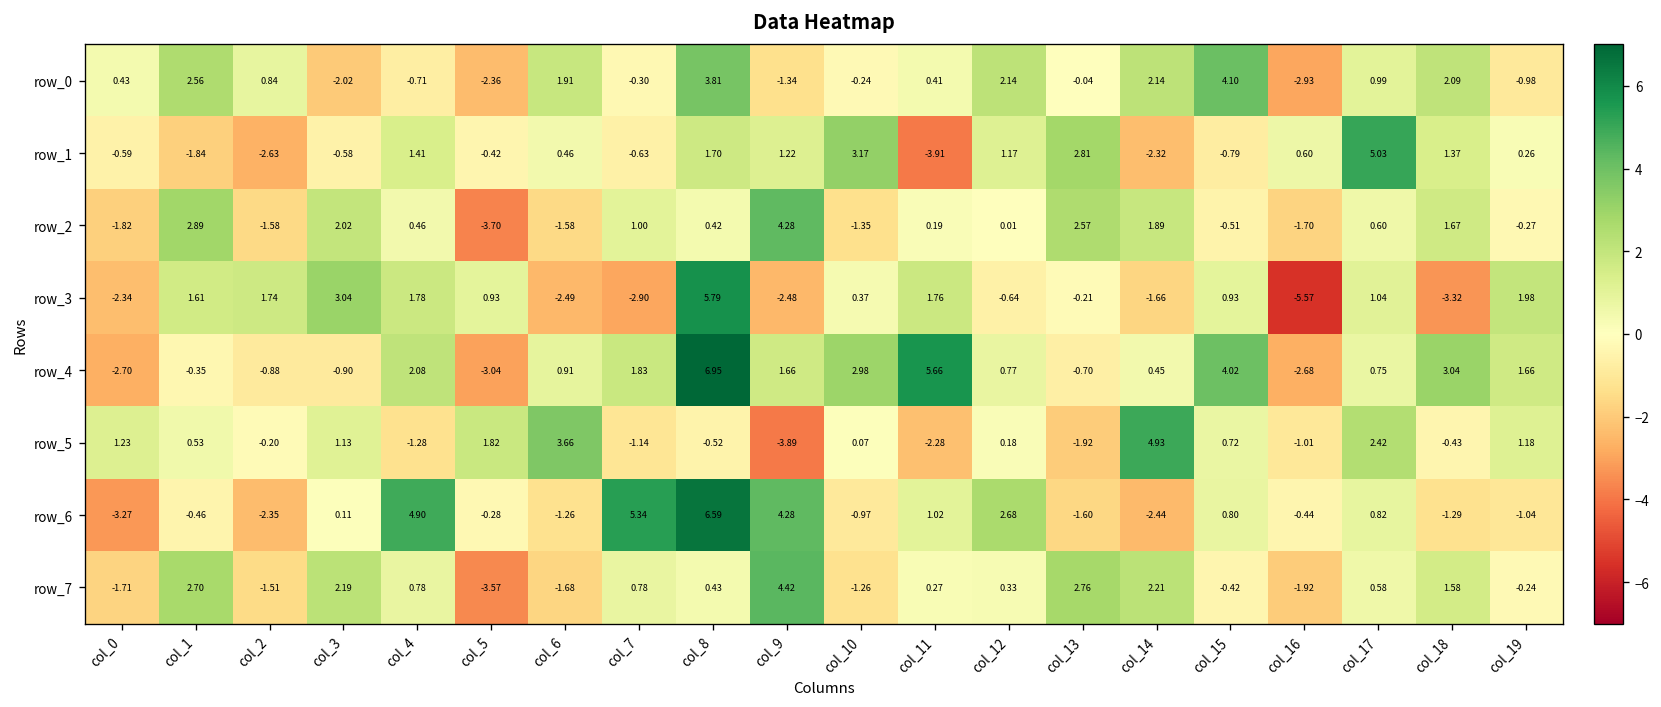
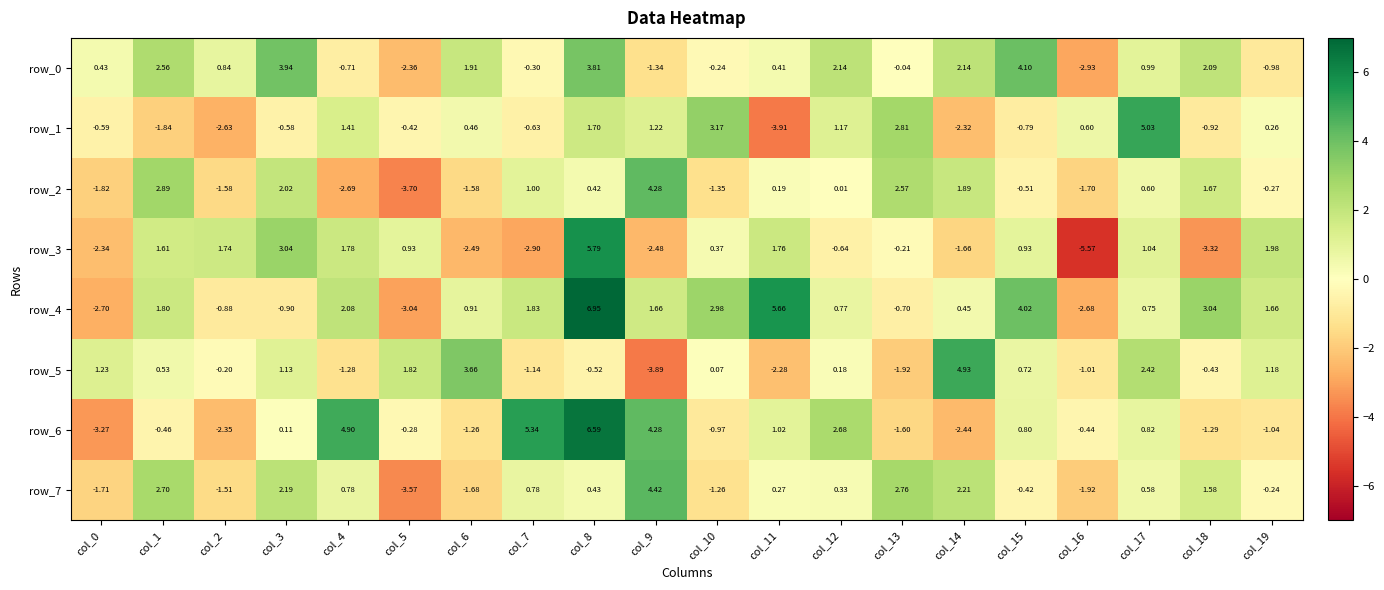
  {
    "row_0": {
      "col_0": 0.43,
      "col_1": 2.56,
      "col_2": 0.84,
-     "col_3": -2.02,
+     "col_3": 3.94,
      "col_4": -0.71,
      "col_5": -2.36,
      "col_6": 1.91,
      "col_7": -0.30,
      "col_8": 3.81,
      "col_9": -1.34,
      "col_10": -0.24,
      "col_11": 0.41,
      "col_12": 2.14,
      "col_13": -0.04,
      "col_14": 2.14,
      "col_15": 4.10,
      "col_16": -2.93,
      "col_17": 0.99,
      "col_18": 2.09,
      "col_19": -0.98
    },
    "row_1": {
      "col_0": -0.59,
      "col_1": -1.84,
      "col_2": -2.63,
      "col_3": -0.58,
      "col_4": 1.41,
      "col_5": -0.42,
      "col_6": 0.46,
      "col_7": -0.63,
      "col_8": 1.70,
      "col_9": 1.22,
      "col_10": 3.17,
      "col_11": -3.91,
      "col_12": 1.17,
      "col_13": 2.81,
      "col_14": -2.32,
      "col_15": -0.79,
      "col_16": 0.60,
      "col_17": 5.03,
-     "col_18": 1.37,
+     "col_18": -0.92,
      "col_19": 0.26
    },
    "row_2": {
      "col_0": -1.82,
      "col_1": 2.89,
      "col_2": -1.58,
      "col_3": 2.02,
-     "col_4": 0.46,
+     "col_4": -2.69,
      "col_5": -3.70,
      "col_6": -1.58,
      "col_7": 1.00,
      "col_8": 0.42,
      "col_9": 4.28,
      "col_10": -1.35,
      "col_11": 0.19,
      "col_12": 0.01,
      "col_13": 2.57,
      "col_14": 1.89,
      "col_15": -0.51,
      "col_16": -1.70,
      "col_17": 0.60,
      "col_18": 1.67,
      "col_19": -0.27
    },
    "row_3": {
      "col_0": -2.34,
      "col_1": 1.61,
      "col_2": 1.74,
      "col_3": 3.04,
      "col_4": 1.78,
      "col_5": 0.93,
      "col_6": -2.49,
      "col_7": -2.90,
      "col_8": 5.79,
      "col_9": -2.48,
      "col_10": 0.37,
      "col_11": 1.76,
      "col_12": -0.64,
      "col_13": -0.21,
      "col_14": -1.66,
      "col_15": 0.93,
      "col_16": -5.57,
      "col_17": 1.04,
      "col_18": -3.32,
      "col_19": 1.98
    },
    "row_4": {
      "col_0": -2.70,
-     "col_1": -0.35,
+     "col_1": 1.80,
      "col_2": -0.88,
      "col_3": -0.90,
      "col_4": 2.08,
      "col_5": -3.04,
      "col_6": 0.91,
      "col_7": 1.83,
      "col_8": 6.95,
      "col_9": 1.66,
      "col_10": 2.98,
      "col_11": 5.66,
      "col_12": 0.77,
      "col_13": -0.70,
      "col_14": 0.45,
      "col_15": 4.02,
      "col_16": -2.68,
      "col_17": 0.75,
      "col_18": 3.04,
      "col_19": 1.66
    },
    "row_5": {
      "col_0": 1.23,
      "col_1": 0.53,
      "col_2": -0.20,
      "col_3": 1.13,
      "col_4": -1.28,
      "col_5": 1.82,
      "col_6": 3.66,
      "col_7": -1.14,
      "col_8": -0.52,
      "col_9": -3.89,
      "col_10": 0.07,
      "col_11": -2.28,
      "col_12": 0.18,
      "col_13": -1.92,
      "col_14": 4.93,
      "col_15": 0.72,
      "col_16": -1.01,
      "col_17": 2.42,
      "col_18": -0.43,
      "col_19": 1.18
    },
    "row_6": {
      "col_0": -3.27,
      "col_1": -0.46,
      "col_2": -2.35,
      "col_3": 0.11,
      "col_4": 4.90,
      "col_5": -0.28,
      "col_6": -1.26,
      "col_7": 5.34,
      "col_8": 6.59,
      "col_9": 4.28,
      "col_10": -0.97,
      "col_11": 1.02,
      "col_12": 2.68,
      "col_13": -1.60,
      "col_14": -2.44,
      "col_15": 0.80,
      "col_16": -0.44,
      "col_17": 0.82,
      "col_18": -1.29,
      "col_19": -1.04
    },
    "row_7": {
      "col_0": -1.71,
      "col_1": 2.70,
      "col_2": -1.51,
      "col_3": 2.19,
      "col_4": 0.78,
      "col_5": -3.57,
      "col_6": -1.68,
      "col_7": 0.78,
      "col_8": 0.43,
      "col_9": 4.42,
      "col_10": -1.26,
      "col_11": 0.27,
      "col_12": 0.33,
      "col_13": 2.76,
      "col_14": 2.21,
      "col_15": -0.42,
      "col_16": -1.92,
      "col_17": 0.58,
      "col_18": 1.58,
      "col_19": -0.24
    }
  }
